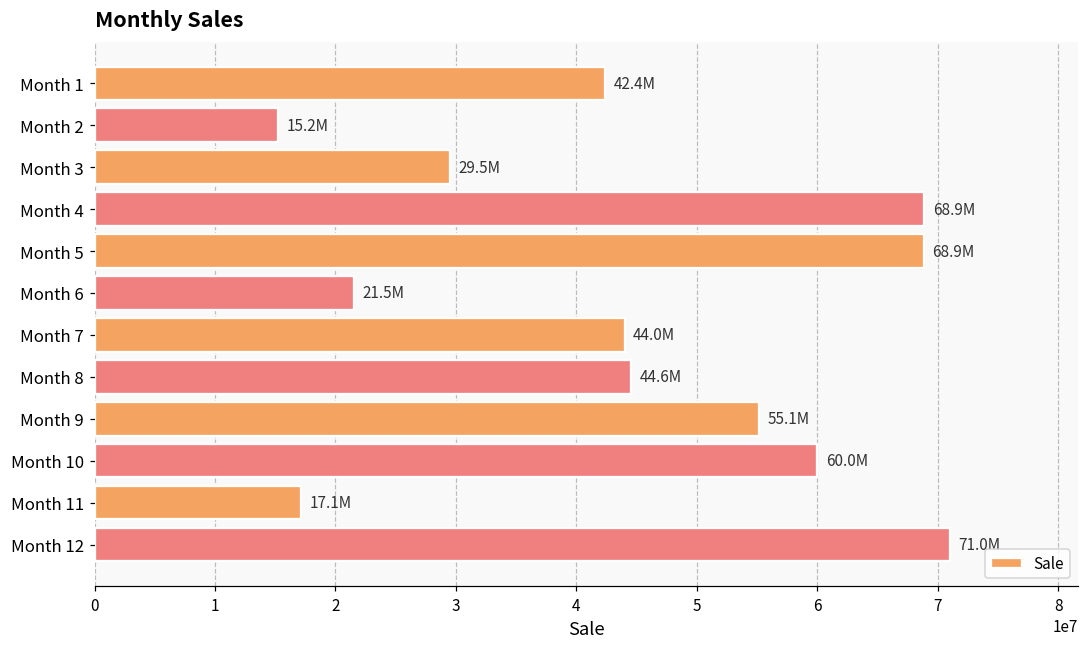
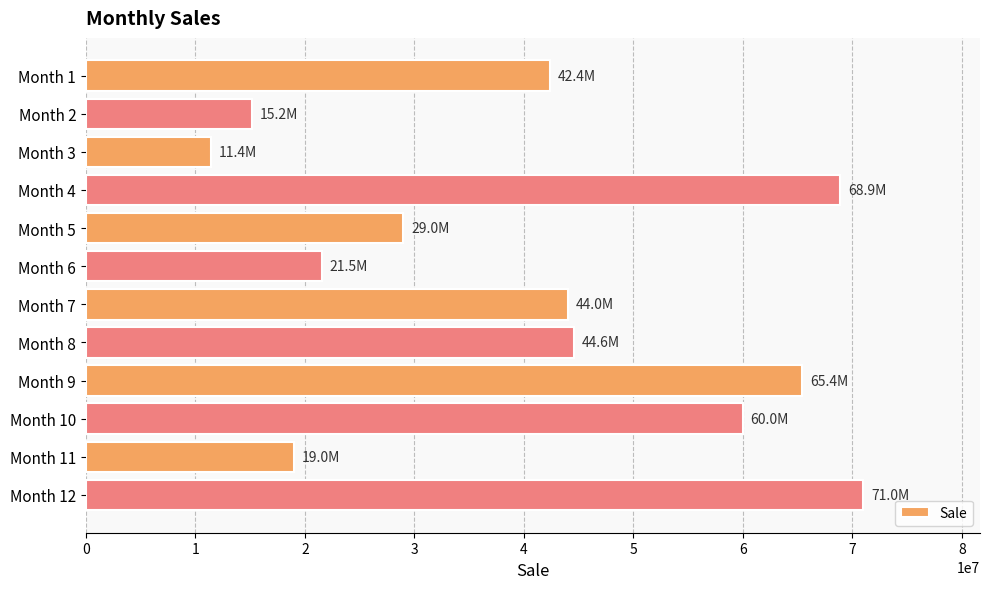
  {
    "Month 1": "42.4M",
    "Month 2": "15.2M",
-   "Month 3": "29.5M",
+   "Month 3": "11.4M",
    "Month 4": "68.9M",
-   "Month 5": "68.9M",
+   "Month 5": "29.0M",
    "Month 6": "21.5M",
    "Month 7": "44.0M",
    "Month 8": "44.6M",
-   "Month 9": "55.1M",
+   "Month 9": "65.4M",
    "Month 10": "60.0M",
-   "Month 11": "17.1M"
+   "Month 11": "19.0M"
  }
